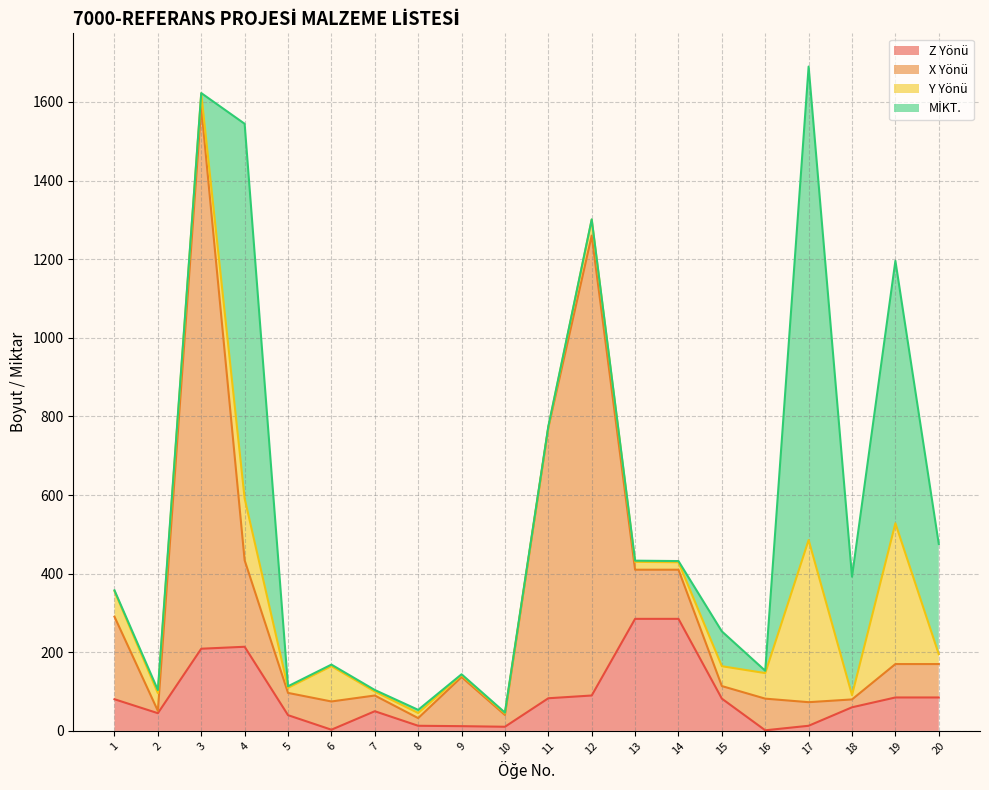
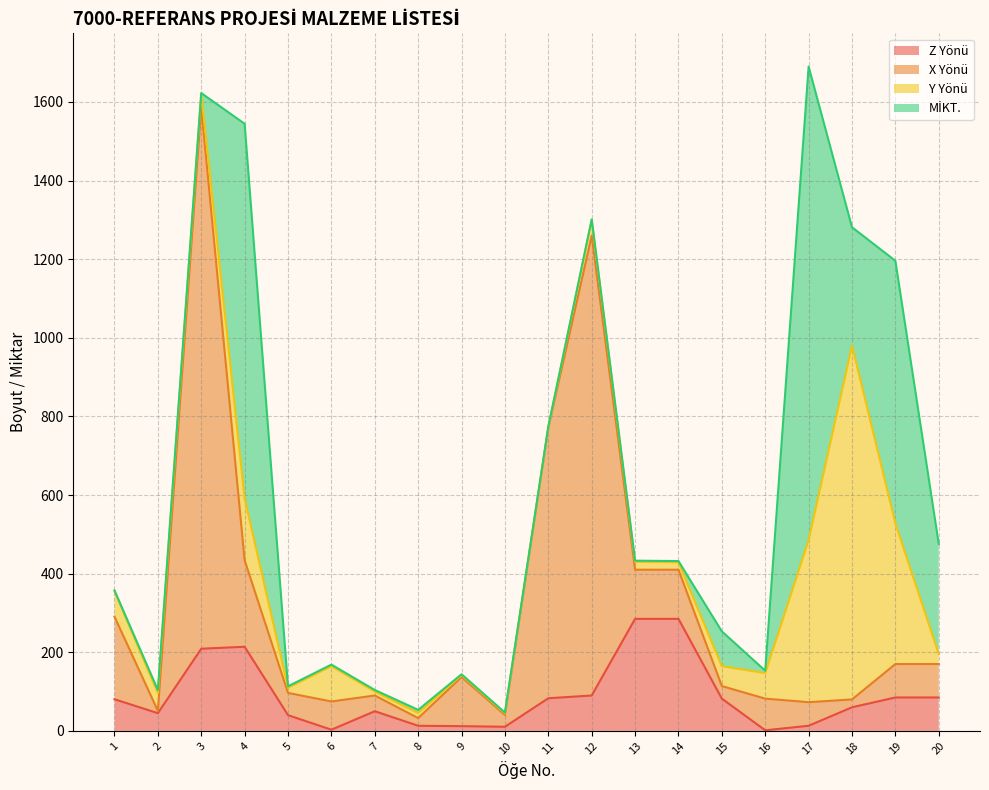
  {
    "Y Yönü": {
      "2": 50,
      "4": 160,
      "8": 10,
      "15": 50,
      "17": 410,
-     "18": 10,
+     "18": 900,
      "19": 360,
      "20": 30
    },
    "MİKT.": {
      "2": 10,
      "4": 950,
      "8": 10,
      "15": 90,
      "17": 1200,
      "18": 300,
      "19": 670,
      "20": 280
    }
  }
